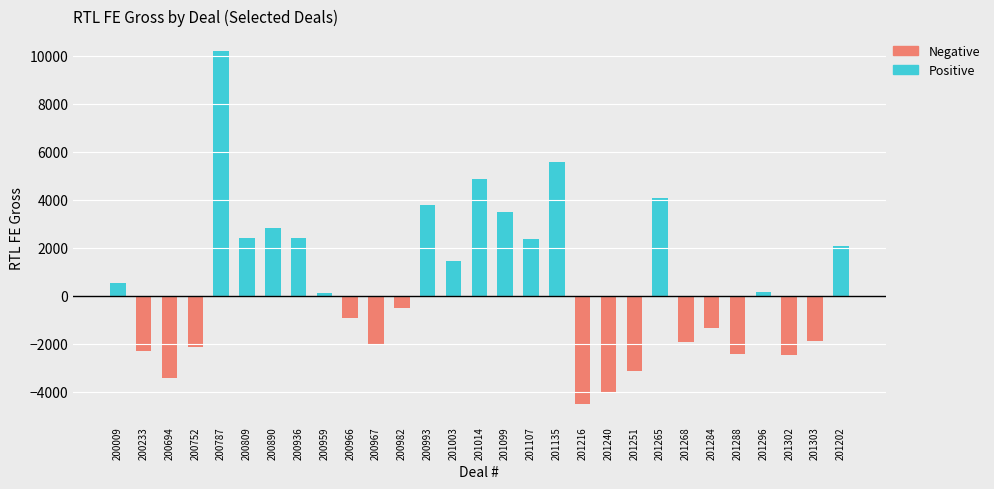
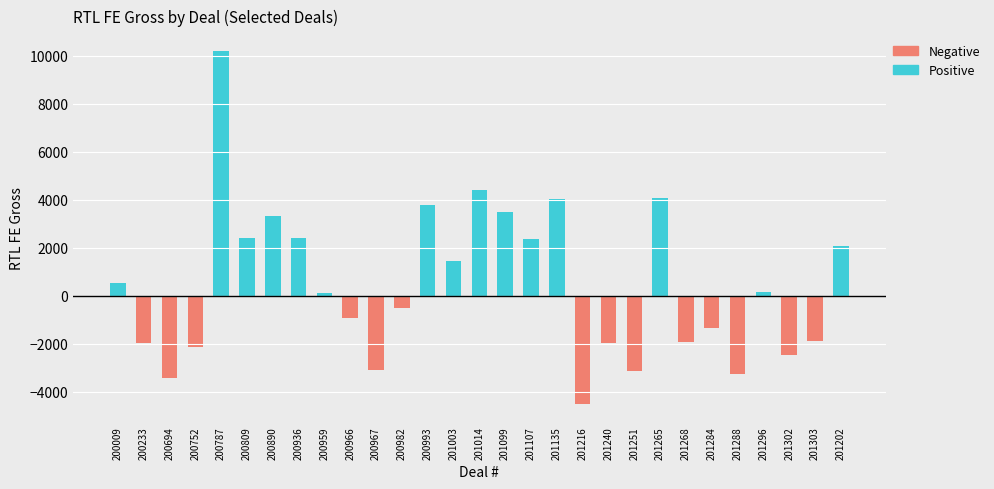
  {
    "Positive": {
      "200009": 500,
      "200233": 0,
      "200694": 0,
      "200752": 0,
      "200787": 10200,
      "200809": 2400,
-     "200890": 2800,
+     "200890": 3300,
      "200936": 2400,
      "200959": 100,
      "200966": 0,
      "200967": 0,
      "200982": 0,
      "200993": 3800,
      "201003": 1500,
-     "201014": 4900,
+     "201014": 4400,
      "201099": 3500,
      "201107": 2400,
-     "201135": 5600,
+     "201135": 4000,
      "201216": 0,
      "201240": 0,
      "201251": 0,
      "201265": 4100,
      "201268": 0,
      "201284": 0,
      "201288": 0,
      "201296": 200,
      "201302": 0,
      "201303": 0,
      "201202": 2100
    },
    "Negative": {
      "200009": 0,
-     "200233": -2300,
+     "200233": -2000,
      "200694": -3400,
      "200752": -2100,
      "200787": 0,
      "200809": 0,
      "200890": 0,
      "200936": 0,
      "200959": 0,
      "200966": -900,
-     "200967": -2000,
+     "200967": -3100,
      "200982": -500,
      "200993": 0,
      "201003": 0,
      "201014": 0,
      "201099": 0,
      "201107": 0,
      "201135": 0,
      "201216": -4500,
-     "201240": -4000,
+     "201240": -1900,
      "201251": -3100,
      "201265": 0,
      "201268": -1900,
      "201284": -1300,
-     "201288": -2400,
+     "201288": -3300,
      "201296": 0,
      "201302": -2400,
      "201303": -1900,
      "201202": 0
    }
  }
